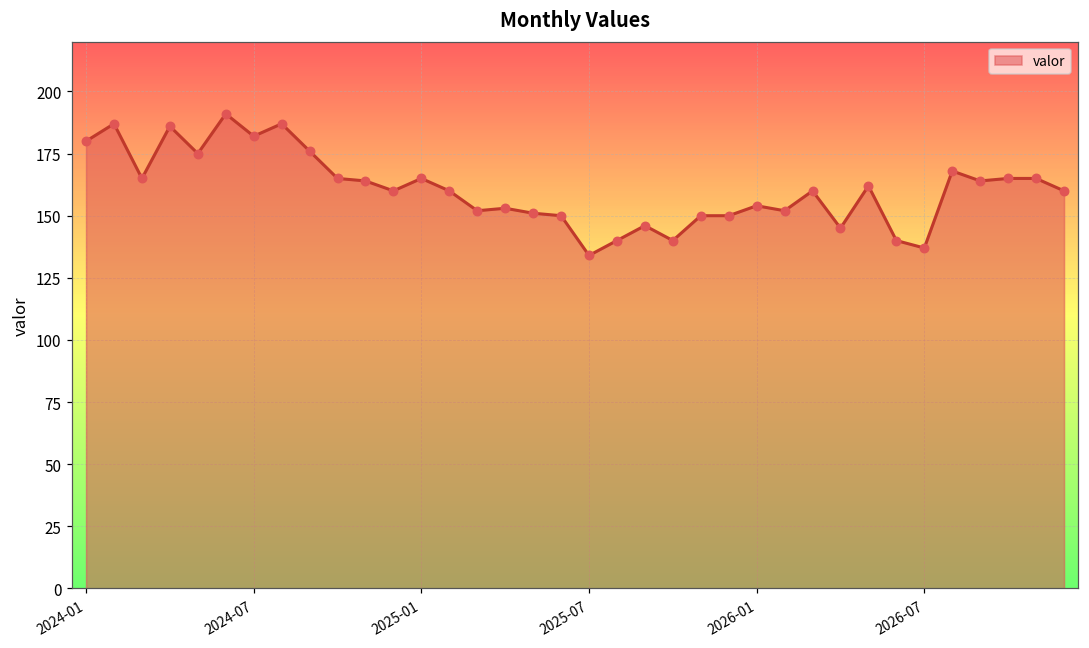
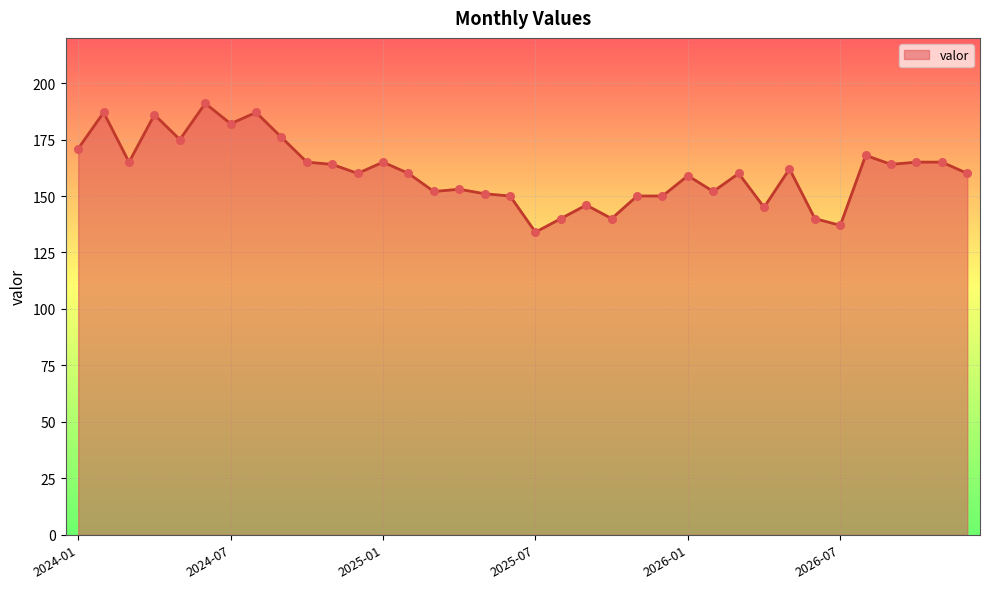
  {
-   "2024-01": 180,
+   "2024-01": 171,
    "2024-07": 182,
    "2025-01": 165,
    "2025-07": 134,
-   "2026-01": 154,
+   "2026-01": 159,
    "2026-07": 137
  }
